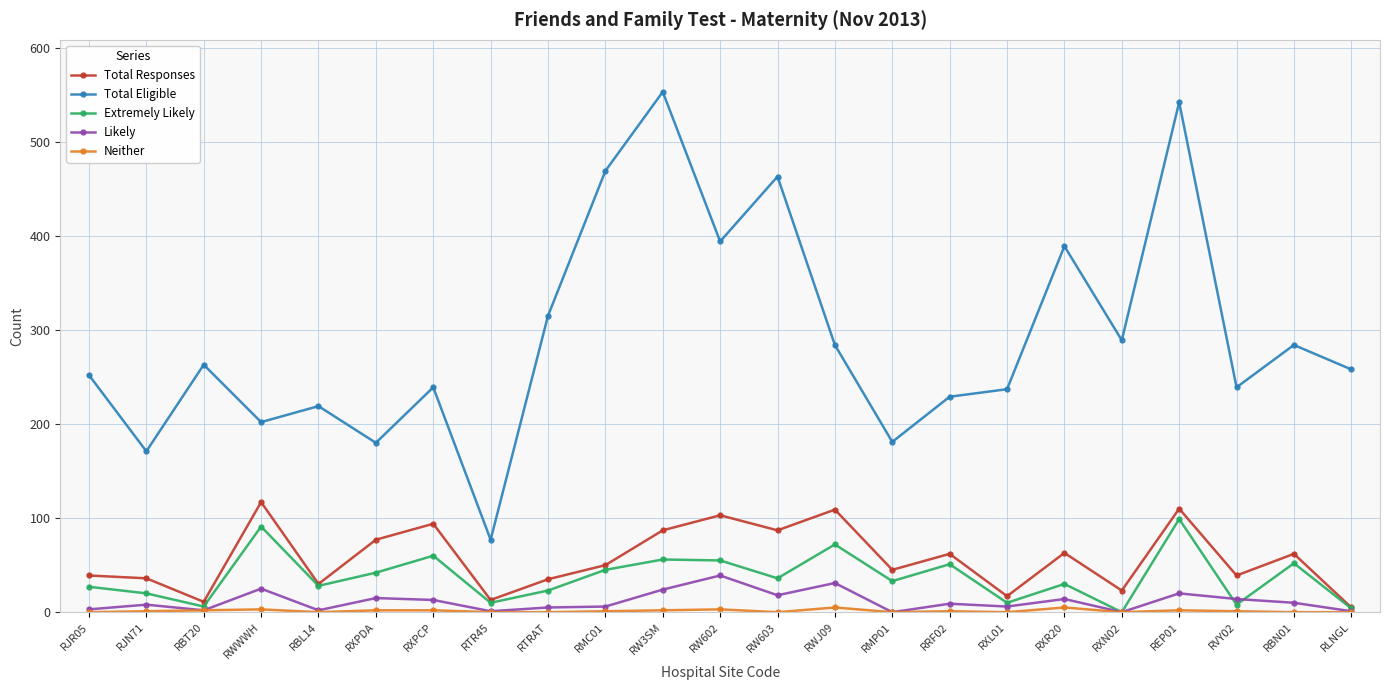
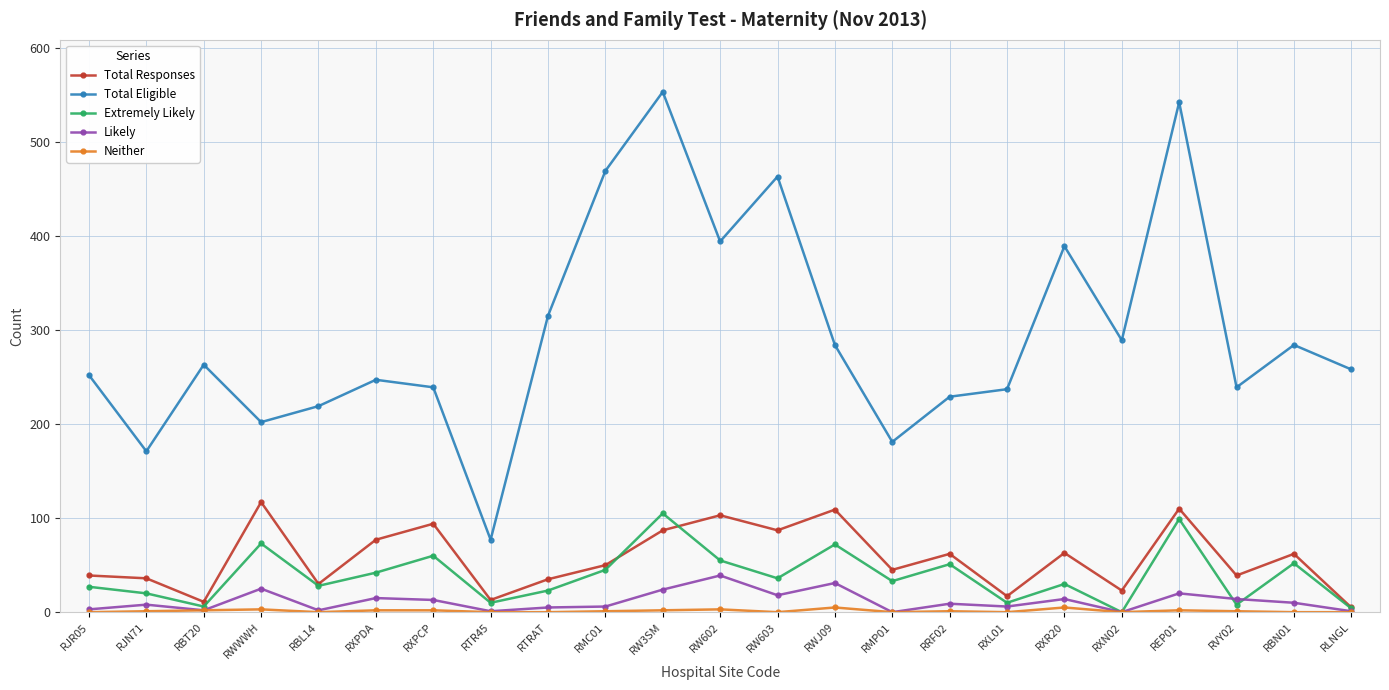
  {
    "Total Responses": {
      "RJR05": 40,
      "RJN71": 40,
      "RBT20": 10,
      "RWWWH": 120,
      "RXPDA": 80,
      "RXPCP": 90,
      "RTR45": 10,
      "RTRAT": 40,
      "RMC01": 50,
      "RW3SM": 90,
      "RW602": 100,
      "RW603": 90,
      "RWJ09": 110,
      "RMP01": 50,
      "RRF02": 60,
      "RXL01": 20,
      "RXR20": 60,
      "RXN02": 20,
      "REP01": 110,
      "RVY02": 40,
      "RBN01": 60
    },
    "Total Eligible": {
      "RJR05": 250,
      "RJN71": 170,
      "RBT20": 260,
      "RWWWH": 200,
      "RBL14": 220,
-     "RXPDA": 180,
+     "RXPDA": 250,
      "RXPCP": 240,
      "RTR45": 80,
      "RTRAT": 320,
      "RMC01": 470,
      "RW3SM": 550,
      "RW602": 390,
      "RW603": 460,
      "RWJ09": 280,
      "RMP01": 180,
      "RRF02": 230,
      "RXL01": 240,
      "RXR20": 390,
      "RXN02": 290,
      "REP01": 540,
      "RVY02": 240,
      "RBN01": 280,
      "RLNGL": 260
    },
    "Extremely Likely": {
      "RJR05": 30,
      "RJN71": 20,
      "RBT20": 10,
-     "RWWWH": 90,
+     "RWWWH": 70,
      "RXPDA": 40,
      "RXPCP": 60,
      "RTR45": 10,
      "RTRAT": 20,
      "RMC01": 50,
-     "RW3SM": 60,
+     "RW3SM": 110,
      "RW602": 60,
      "RW603": 40,
      "RWJ09": 70,
      "RMP01": 30,
      "RRF02": 50,
      "RXL01": 10,
      "RXR20": 30,
      "REP01": 100,
      "RVY02": 10,
      "RBN01": 50
    },
    "Likely": {
      "RJR05": 0,
      "RJN71": 10,
      "RWWWH": 30,
      "RXPDA": 20,
      "RXPCP": 10,
      "RTRAT": 10,
      "RMC01": 10,
      "RW3SM": 20,
      "RW602": 40,
      "RW603": 20,
      "RWJ09": 30,
      "RRF02": 10,
      "RXL01": 10,
      "RXR20": 10,
      "REP01": 20,
      "RVY02": 10,
      "RBN01": 10
    },
    "Neither": {
      "RJR05": 0,
      "RJN71": 0,
      "RWWWH": 0,
      "RXPDA": 0,
      "RXPCP": 0,
      "RTRAT": 0,
      "RMC01": 0,
      "RW3SM": 0,
      "RW602": 0,
      "RW603": 0,
      "RWJ09": 10,
      "RRF02": 0,
      "RXL01": 0,
      "RXR20": 10,
      "REP01": 0,
      "RVY02": 0,
      "RBN01": 0
    }
  }
